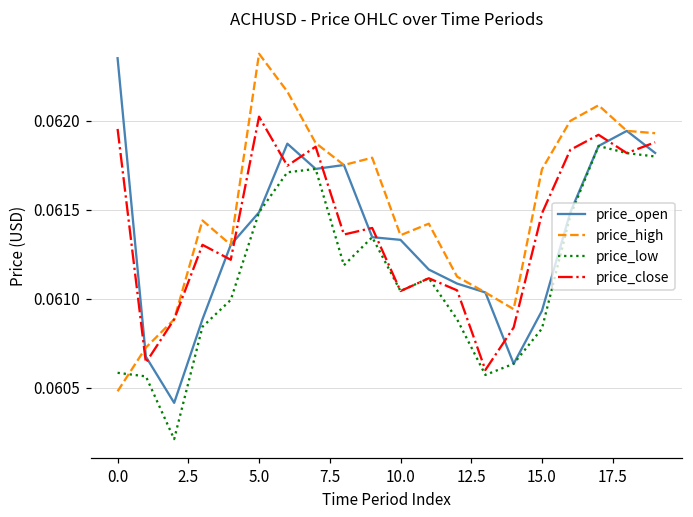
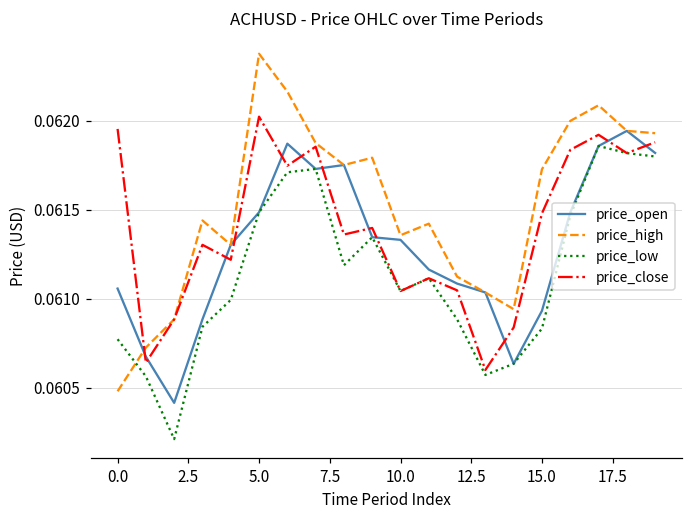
  {
    "price_open": {
-     "0.0": 0.06235,
+     "0.0": 0.06106,
      "10.0": 0.06133,
      "15.0": 0.06093
    },
    "price_high": {
      "0.0": 0.06048,
      "5.0": 0.06238,
      "10.0": 0.06136,
      "15.0": 0.06173
    },
    "price_low": {
-     "0.0": 0.06058,
+     "0.0": 0.06077,
      "15.0": 0.06083
    },
    "price_close": {
      "0.0": 0.06196,
      "5.0": 0.06202,
      "15.0": 0.06148
    }
  }
